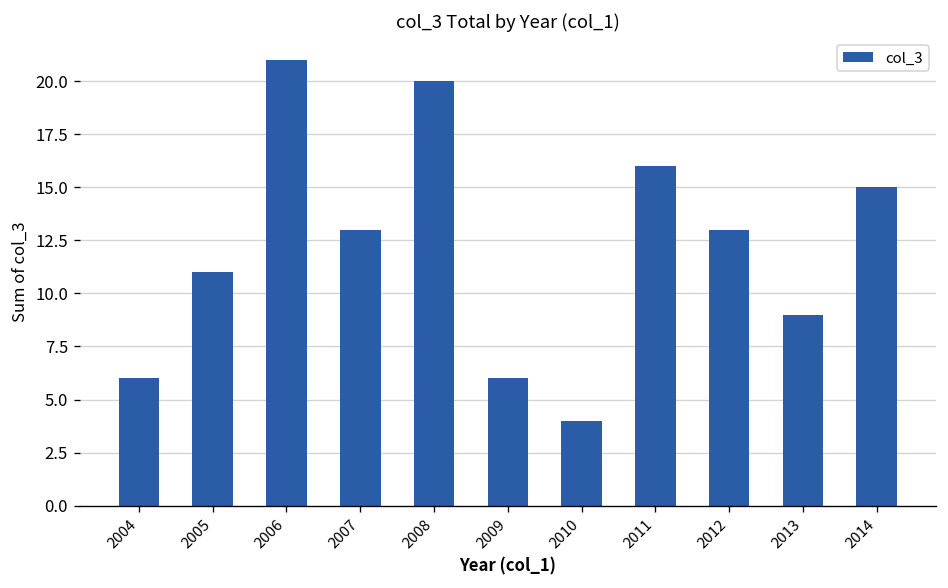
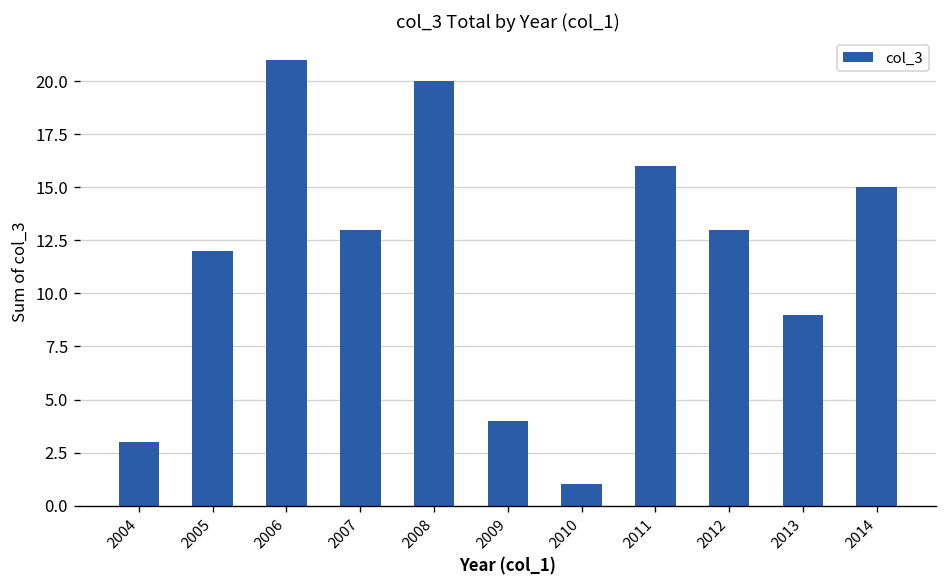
  {
-   "2004": 6,
-   "2005": 11,
+   "2004": 3,
+   "2005": 12,
    "2006": 21,
    "2007": 13,
    "2008": 20,
-   "2009": 6,
-   "2010": 4,
+   "2009": 4,
+   "2010": 1,
    "2011": 16,
    "2012": 13,
    "2013": 9,
    "2014": 15
  }
